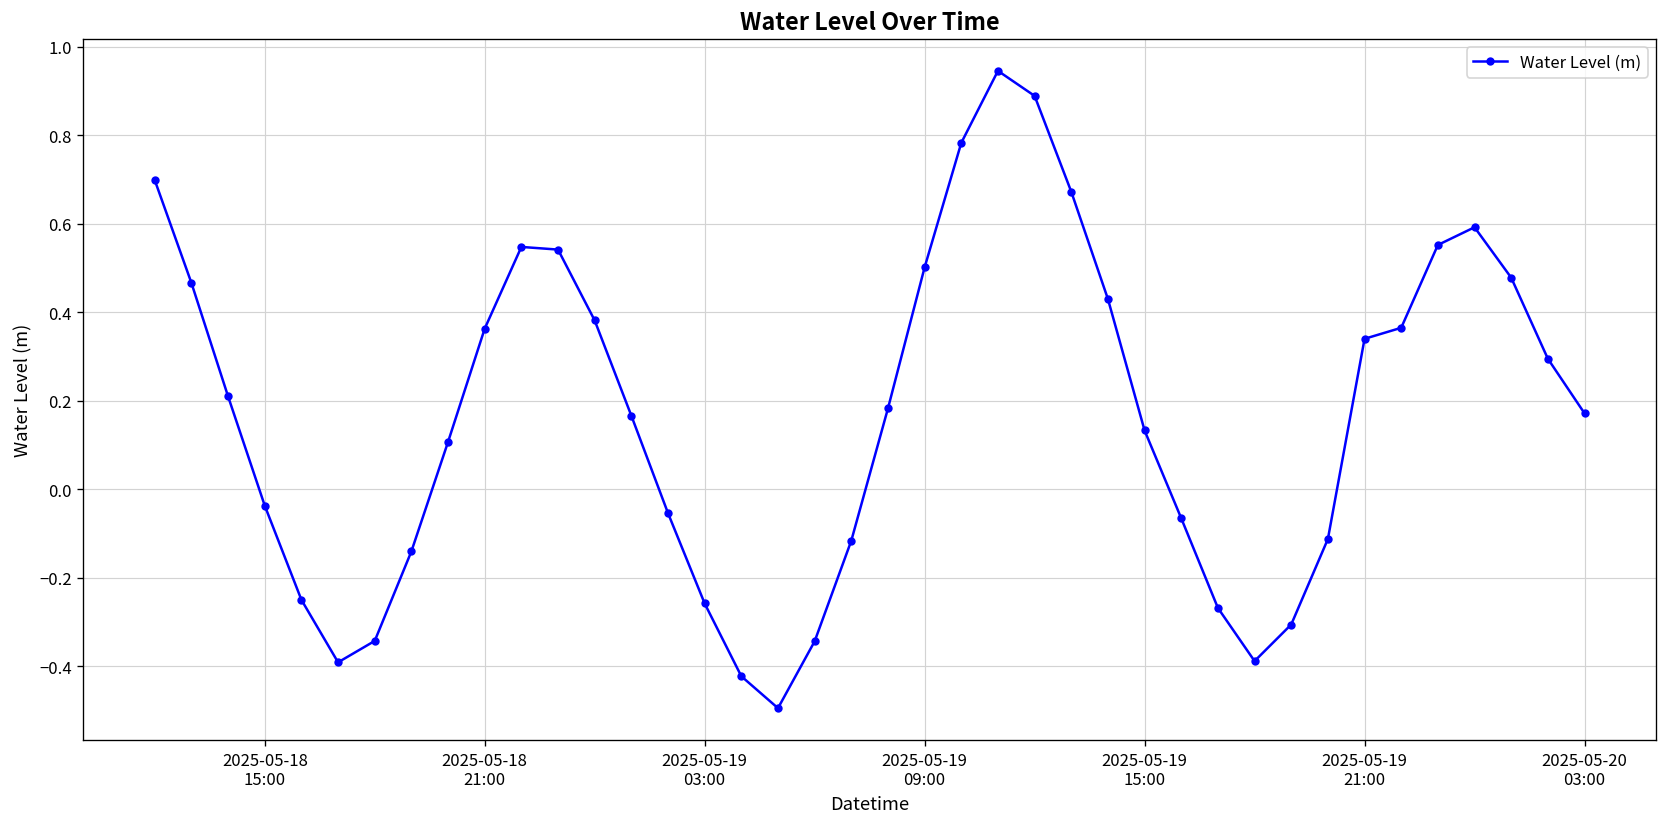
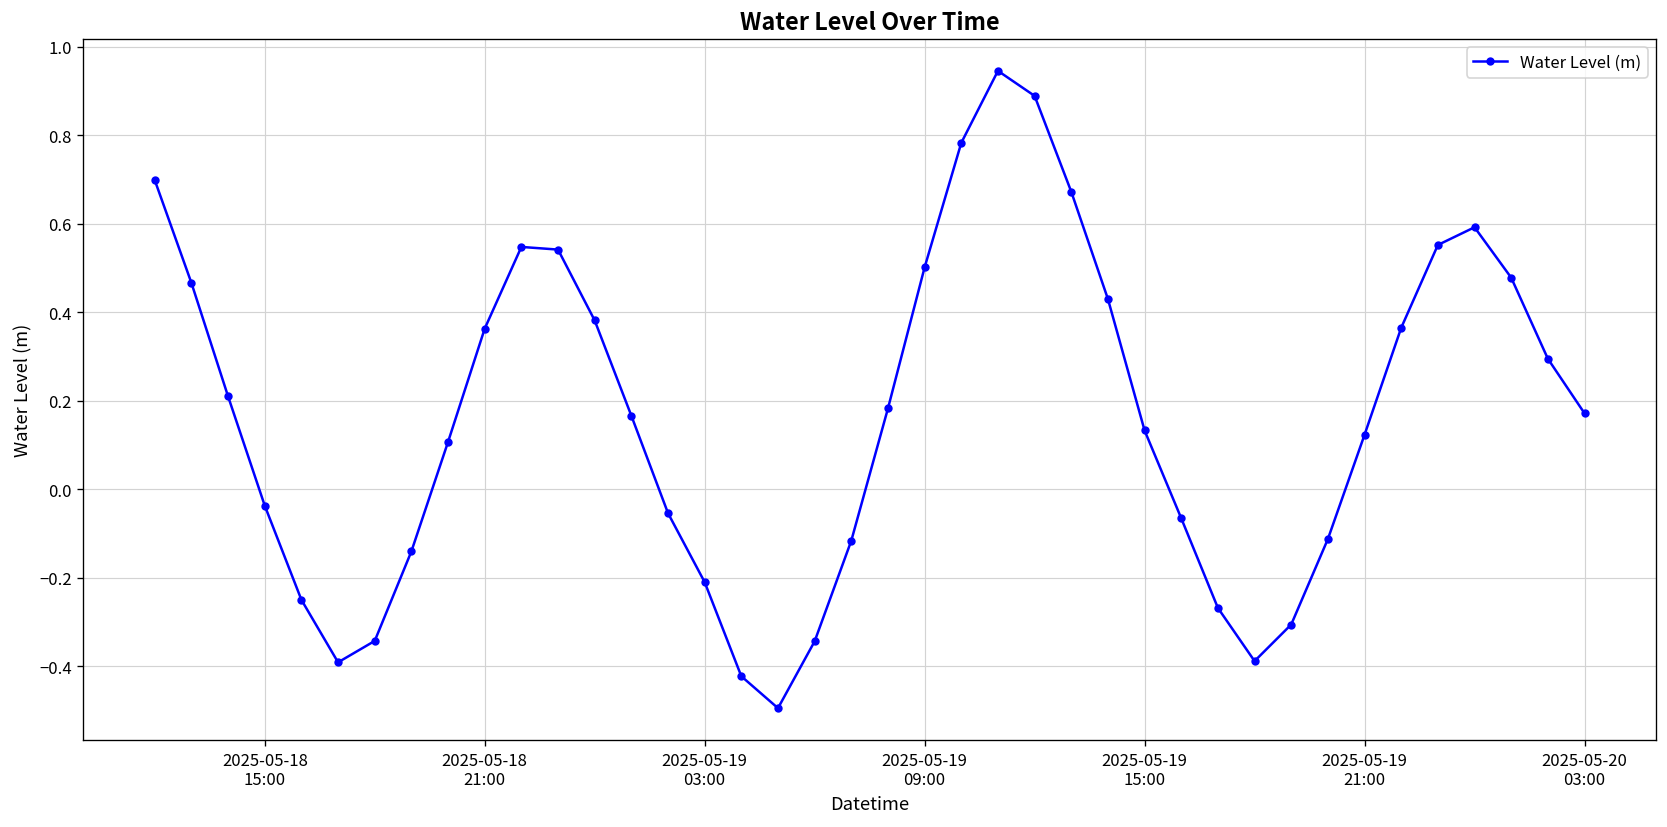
  {
    "2025-05-18 15:00": -0.04,
    "2025-05-18 21:00": 0.36,
-   "2025-05-19 03:00": -0.26,
+   "2025-05-19 03:00": -0.21,
    "2025-05-19 09:00": 0.50,
    "2025-05-19 15:00": 0.13,
-   "2025-05-19 21:00": 0.34,
+   "2025-05-19 21:00": 0.12,
    "2025-05-20 03:00": 0.17
  }
